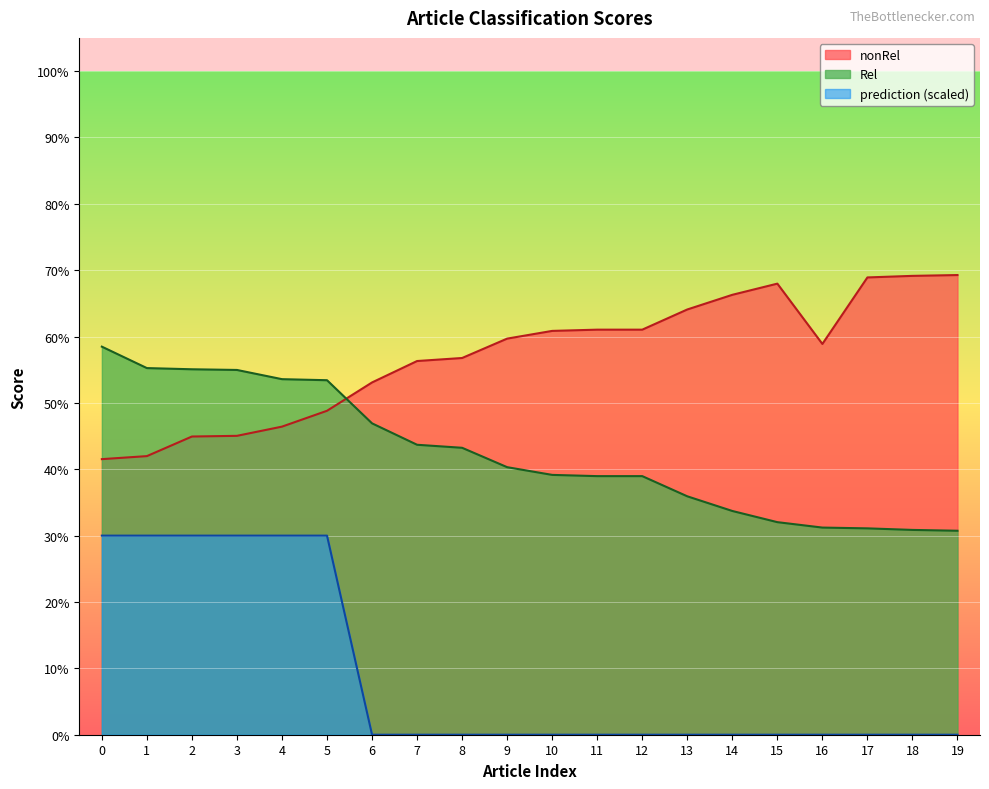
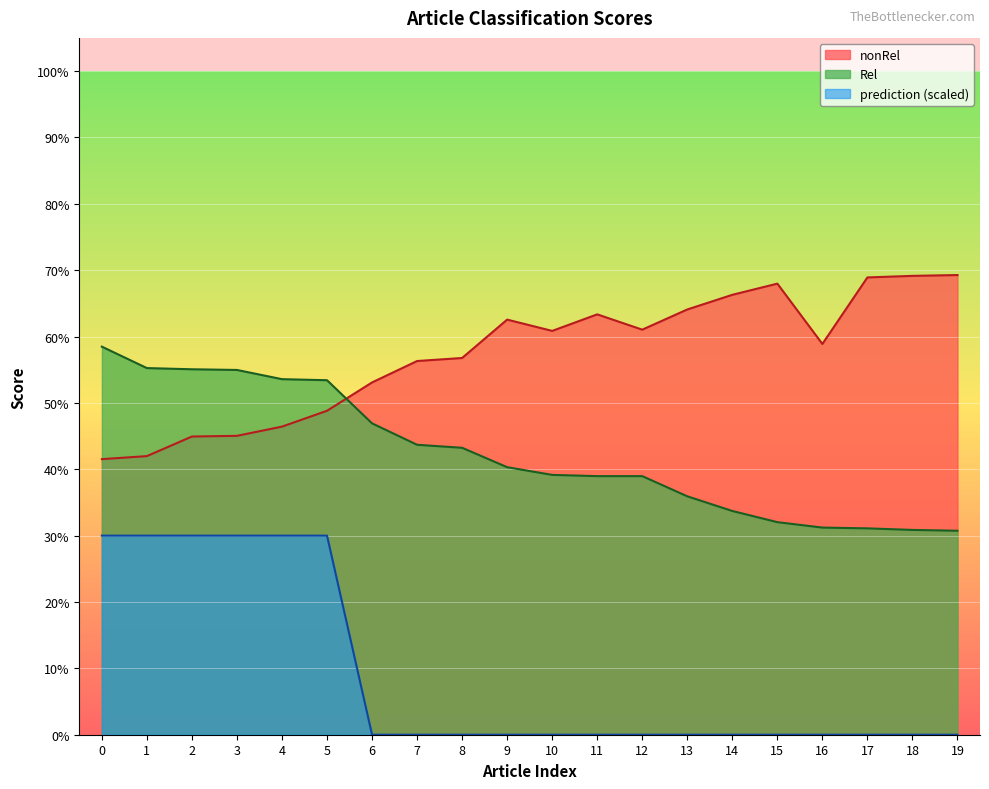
  {
    "nonRel": {
      "0": "42%",
      "1": "42%",
      "2": "45%",
      "3": "45%",
      "4": "46%",
      "5": "49%",
      "6": "53%",
      "7": "56%",
      "8": "57%",
-     "9": "60%",
+     "9": "63%",
      "10": "61%",
-     "11": "61%",
+     "11": "63%",
      "12": "61%",
      "13": "64%",
      "14": "66%",
      "15": "68%",
      "16": "59%",
      "17": "69%",
      "18": "69%",
      "19": "69%"
    },
    "Rel": {
      "0": "58%",
      "1": "55%",
      "2": "55%",
      "3": "55%",
      "4": "54%",
      "5": "53%",
      "6": "47%",
      "7": "44%",
      "8": "43%",
      "9": "40%",
      "10": "39%",
      "11": "39%",
      "12": "39%",
      "13": "36%",
      "14": "34%",
      "15": "32%",
      "16": "31%",
      "17": "31%",
      "18": "31%",
      "19": "31%"
    },
    "prediction (scaled)": {
      "0": "30%",
      "1": "30%",
      "2": "30%",
      "3": "30%",
      "4": "30%",
      "5": "30%",
      "6": "0%",
      "7": "0%",
      "8": "0%",
      "9": "0%",
      "10": "0%",
      "11": "0%",
      "12": "0%",
      "13": "0%",
      "14": "0%",
      "15": "0%",
      "16": "0%",
      "17": "0%",
      "18": "0%",
      "19": "0%"
    }
  }
